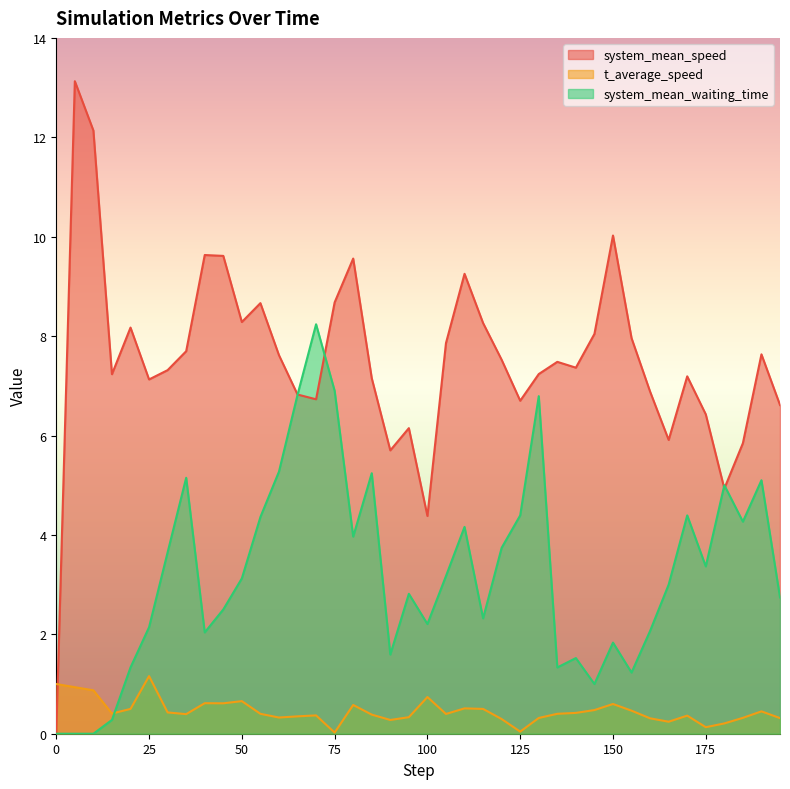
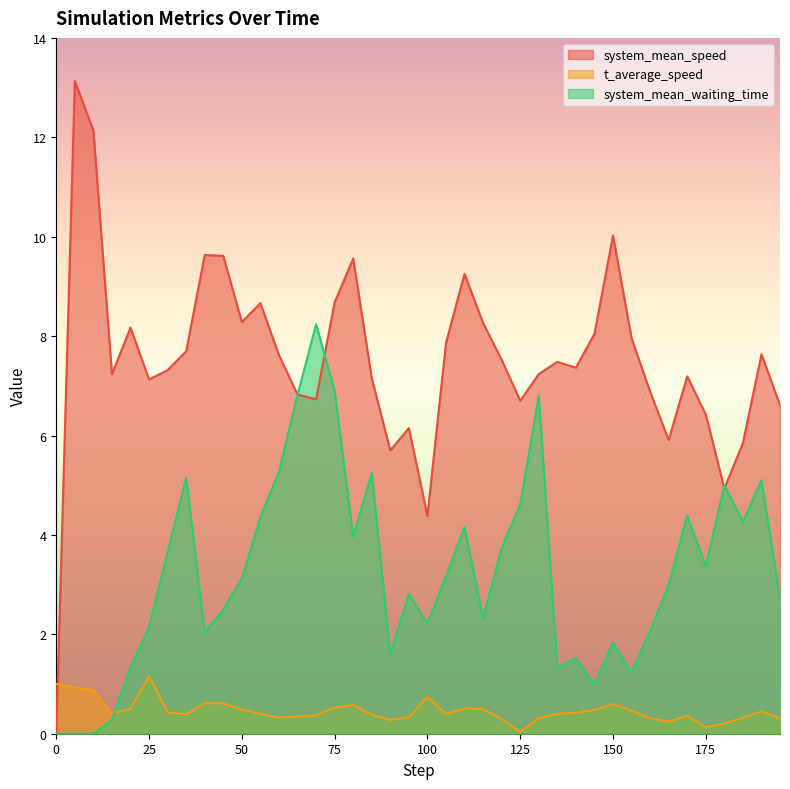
  {
    "system_mean_speed": {
      "25": 7.1,
      "50": 8.3,
      "75": 8.7,
      "100": 4.4,
      "125": 6.7,
      "150": 10.0,
      "175": 6.4
    },
    "t_average_speed": {
      "0": 1.0,
      "25": 1.2,
-     "50": 0.7,
-     "75": 0.0,
+     "50": 0.5,
+     "75": 0.5,
      "100": 0.7,
      "125": 0.0,
      "150": 0.6,
      "175": 0.1
    },
    "system_mean_waiting_time": {
      "25": 2.1,
      "50": 3.1,
      "75": 6.9,
      "100": 2.2,
-     "125": 4.4,
+     "125": 4.6,
      "150": 1.8,
      "175": 3.4
    }
  }
